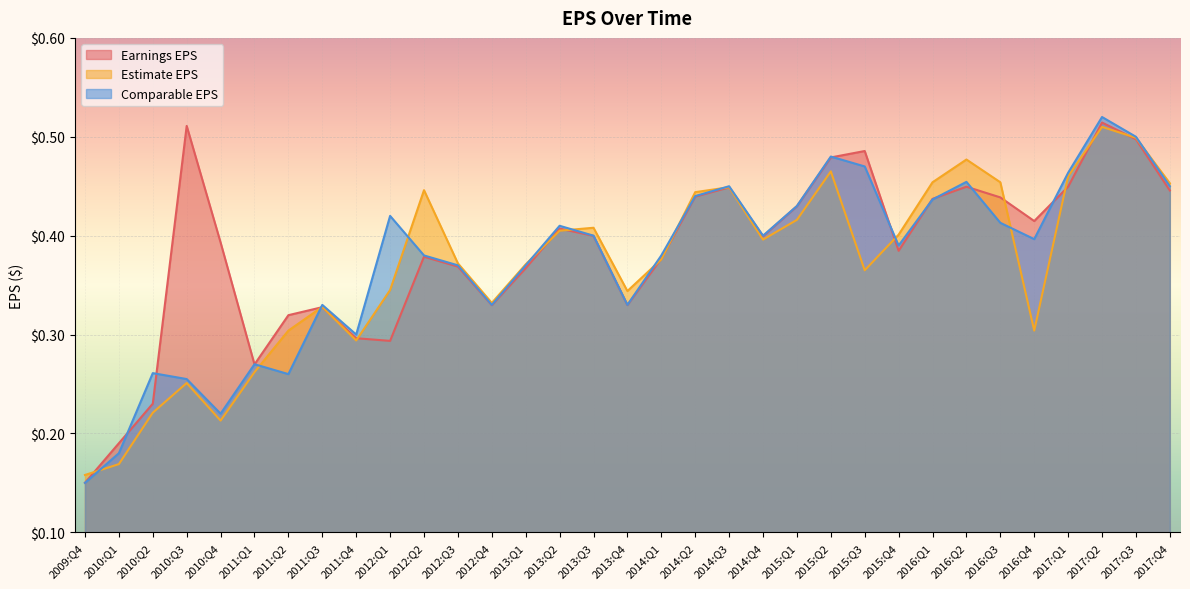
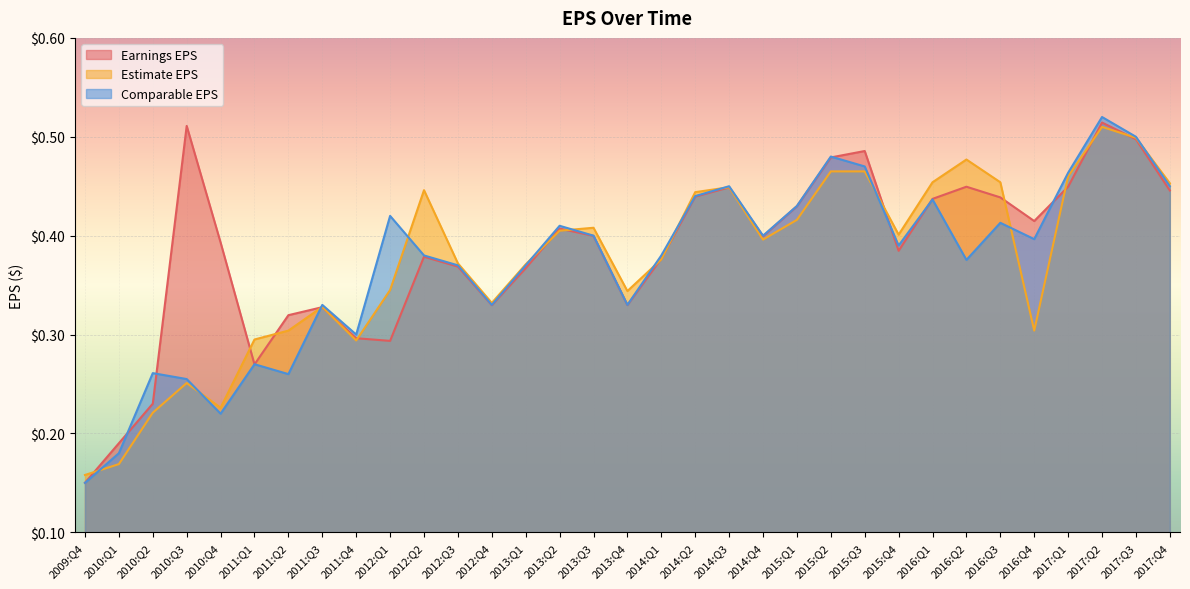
  {
    "Earnings EPS": {
      "2010:Q1": "$0.19",
      "2010:Q2": "$0.23",
      "2010:Q3": "$0.51",
      "2010:Q4": "$0.39",
      "2011:Q2": "$0.32",
      "2012:Q1": "$0.29",
      "2013:Q1": "$0.37",
      "2015:Q3": "$0.49",
      "2015:Q4": "$0.38",
      "2016:Q2": "$0.45",
      "2016:Q3": "$0.44",
      "2016:Q4": "$0.41",
      "2017:Q1": "$0.45",
      "2017:Q2": "$0.51",
      "2017:Q4": "$0.45"
    },
    "Estimate EPS": {
      "2009:Q4": "$0.16",
      "2010:Q1": "$0.17",
      "2010:Q2": "$0.22",
      "2010:Q3": "$0.25",
-     "2010:Q4": "$0.21",
-     "2011:Q1": "$0.26",
+     "2010:Q4": "$0.23",
+     "2011:Q1": "$0.30",
      "2011:Q2": "$0.30",
      "2012:Q1": "$0.35",
      "2012:Q2": "$0.45",
      "2013:Q3": "$0.41",
      "2013:Q4": "$0.34",
      "2014:Q2": "$0.44",
      "2014:Q4": "$0.40",
      "2015:Q1": "$0.42",
      "2015:Q2": "$0.47",
-     "2015:Q3": "$0.37",
+     "2015:Q3": "$0.47",
      "2015:Q4": "$0.40",
      "2016:Q1": "$0.45",
      "2016:Q2": "$0.48",
      "2016:Q3": "$0.45",
      "2016:Q4": "$0.30",
      "2017:Q1": "$0.46",
      "2017:Q2": "$0.51",
      "2017:Q4": "$0.45"
    },
    "Comparable EPS": {
      "2010:Q1": "$0.18",
      "2010:Q2": "$0.26",
      "2010:Q3": "$0.26",
      "2010:Q4": "$0.22",
      "2011:Q2": "$0.26",
      "2011:Q4": "$0.30",
      "2012:Q1": "$0.42",
      "2013:Q2": "$0.41",
      "2014:Q1": "$0.38",
      "2015:Q3": "$0.47",
      "2015:Q4": "$0.39",
-     "2016:Q2": "$0.45",
+     "2016:Q2": "$0.38",
      "2016:Q3": "$0.41",
      "2016:Q4": "$0.40",
      "2017:Q1": "$0.46",
      "2017:Q2": "$0.52",
      "2017:Q4": "$0.45"
    }
  }
